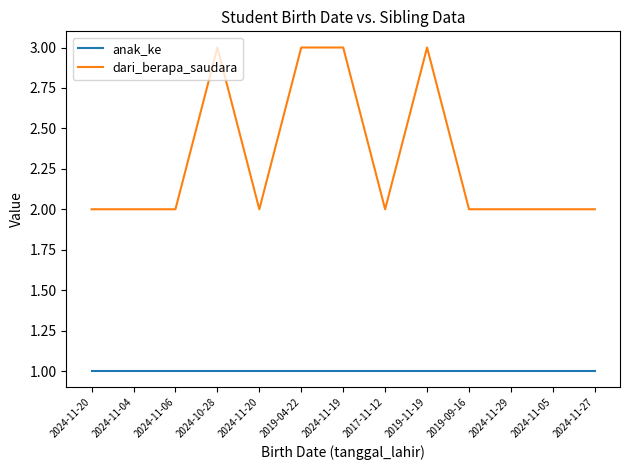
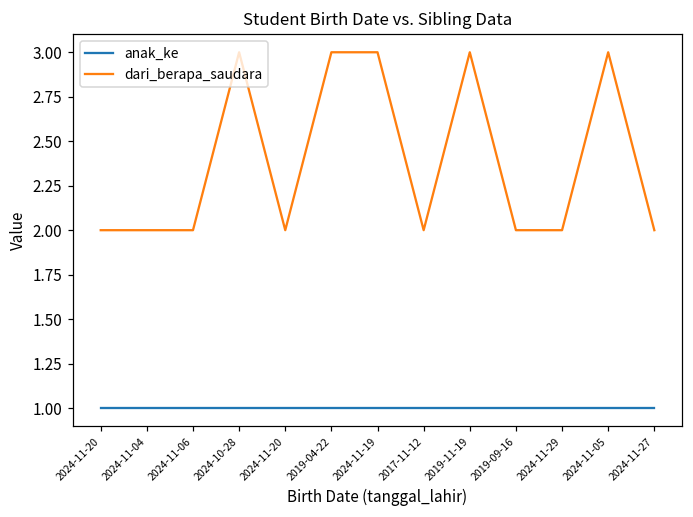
  {
    "anak_ke": {
      "2024-11-04": 1,
      "2024-11-06": 1,
      "2024-10-28": 1,
      "2019-04-22": 1,
      "2024-11-19": 1,
      "2017-11-12": 1,
      "2019-11-19": 1,
      "2019-09-16": 1,
      "2024-11-29": 1,
      "2024-11-05": 1,
      "2024-11-27": 1
    },
    "dari_berapa_saudara": {
      "2024-11-04": 2,
      "2024-11-06": 2,
      "2019-04-22": 3,
      "2024-11-19": 3,
      "2017-11-12": 2,
      "2019-11-19": 3,
      "2019-09-16": 2,
      "2024-11-29": 2,
-     "2024-11-05": 2,
+     "2024-11-05": 3,
      "2024-11-27": 2
    }
  }
